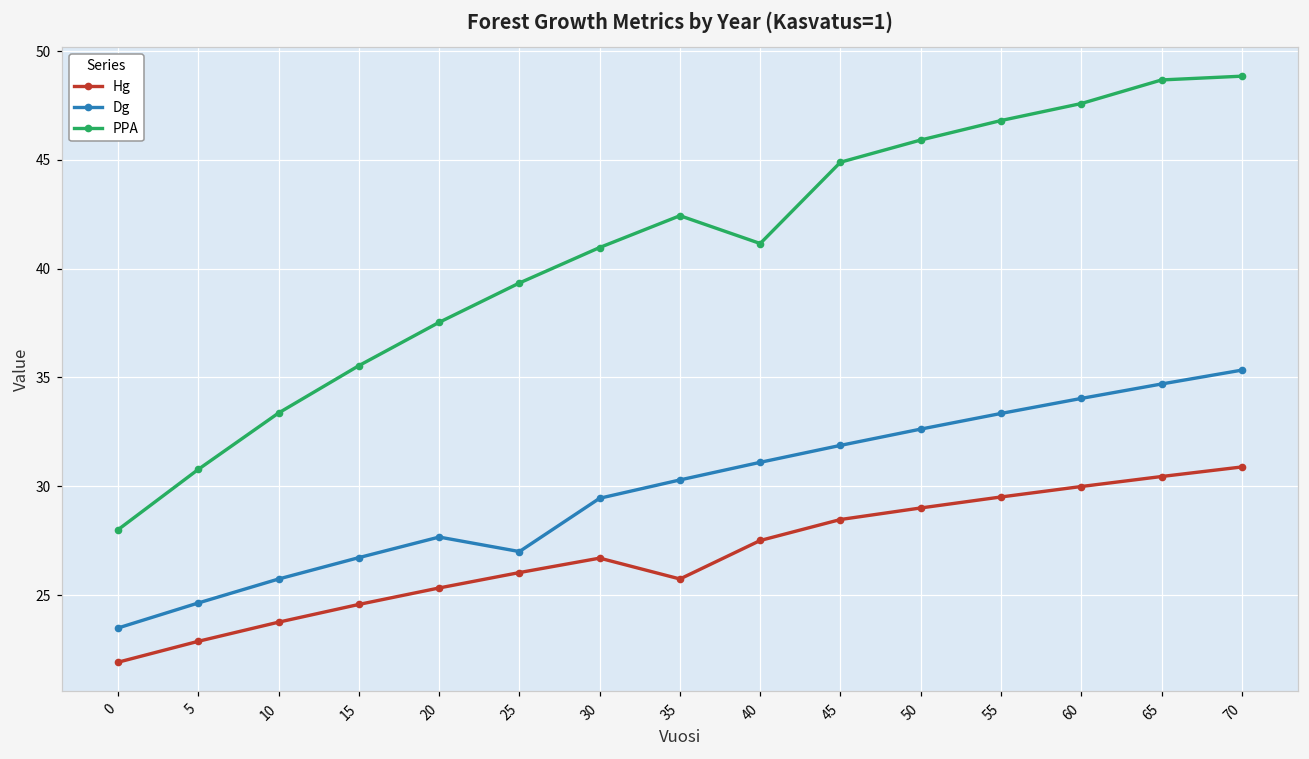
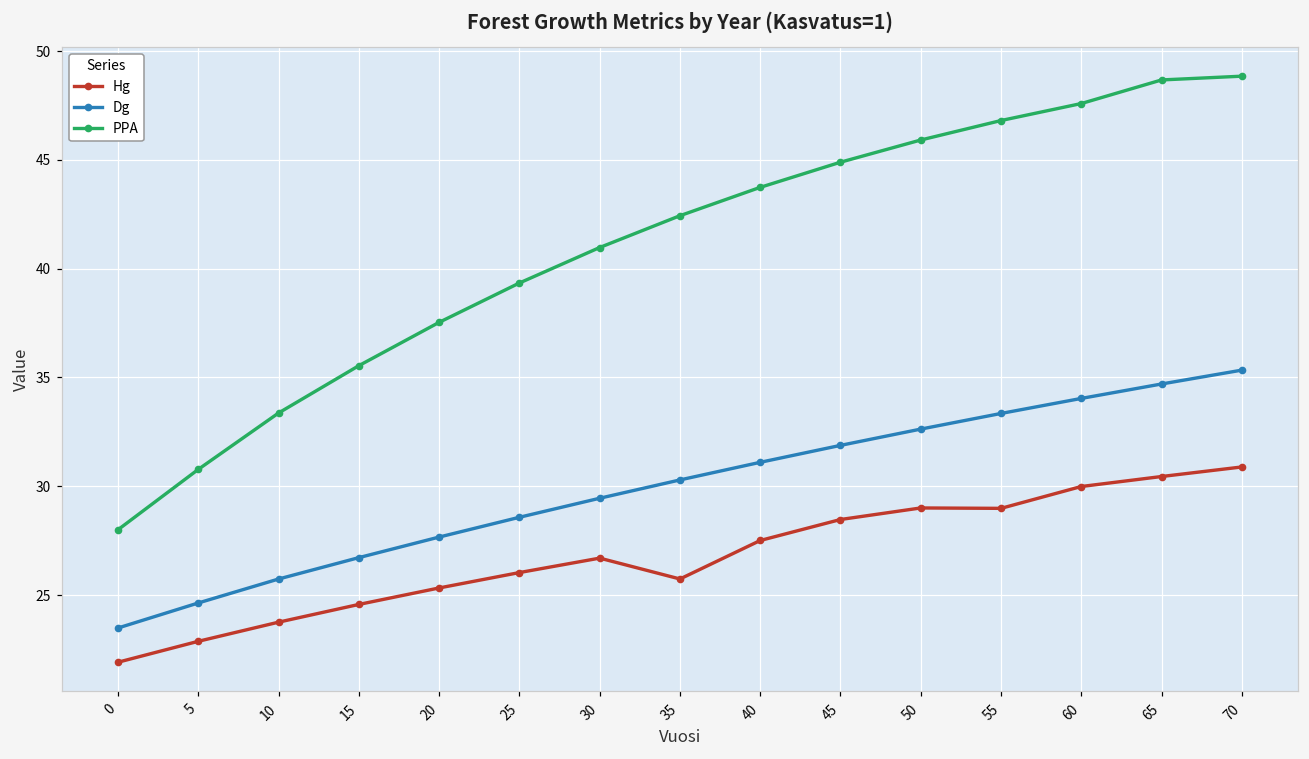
  {
    "Hg": {
      "0": 21.9,
      "5": 22.9,
      "10": 23.8,
      "15": 24.6,
      "20": 25.3,
      "25": 26.0,
      "30": 26.7,
      "35": 25.7,
      "40": 27.5,
      "45": 28.5,
      "50": 29.0,
-     "55": 29.5,
+     "55": 29.0,
      "60": 30.0,
      "65": 30.4,
      "70": 30.9
    },
    "Dg": {
      "0": 23.5,
      "5": 24.6,
      "10": 25.7,
      "15": 26.7,
      "20": 27.7,
-     "25": 27.0,
+     "25": 28.6,
      "30": 29.4,
      "35": 30.3,
      "40": 31.1,
      "45": 31.9,
      "50": 32.6,
      "55": 33.3,
      "60": 34.0,
      "65": 34.7,
      "70": 35.3
    },
    "PPA": {
      "0": 28.0,
      "5": 30.8,
      "10": 33.4,
      "15": 35.5,
      "20": 37.5,
      "25": 39.3,
      "30": 41.0,
      "35": 42.4,
-     "40": 41.2,
+     "40": 43.7,
      "45": 44.9,
      "50": 45.9,
      "55": 46.8,
      "60": 47.6,
      "65": 48.7,
      "70": 48.9
    }
  }
